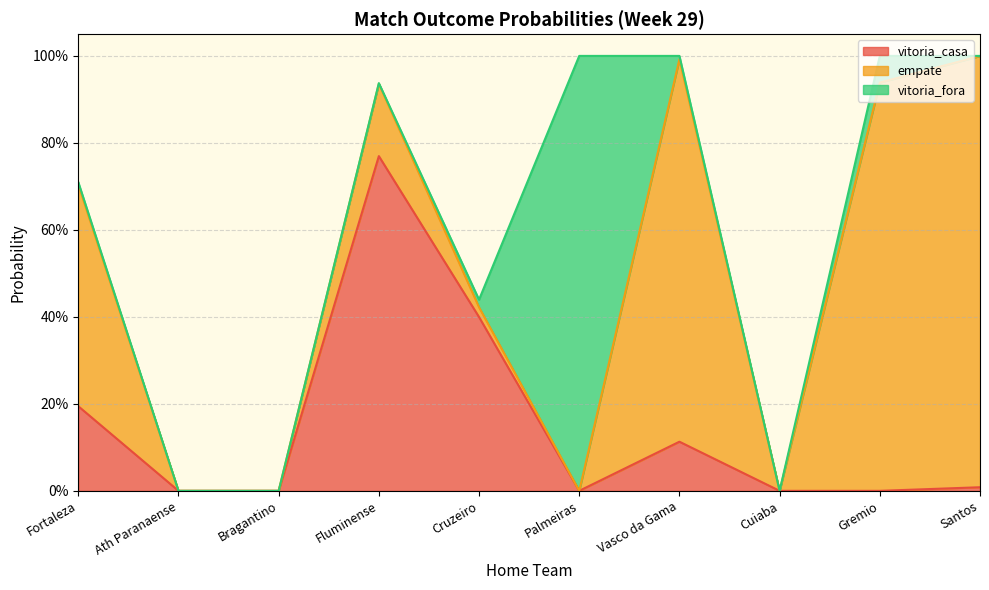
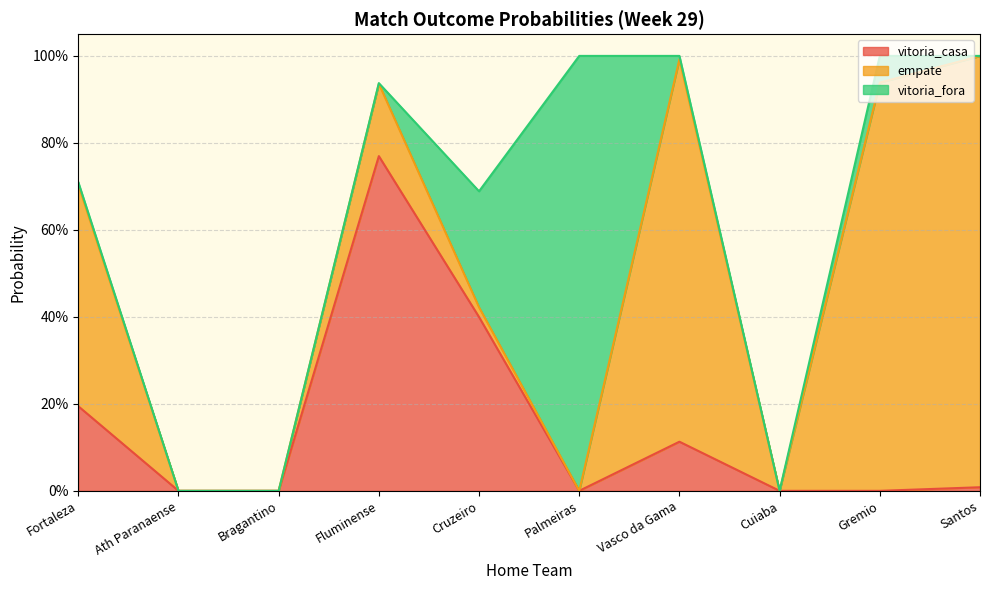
  {
    "vitoria_casa": {
      "Fortaleza": "19%",
      "Fluminense": "77%",
      "Cruzeiro": "40%",
      "Vasco da Gama": "11%",
      "Gremio": "0%",
      "Santos": "1%"
    },
    "empate": {
      "Cruzeiro": "2%",
      "Vasco da Gama": "88%"
    },
    "vitoria_fora": {
-     "Cruzeiro": "2%",
+     "Cruzeiro": "27%",
      "Palmeiras": "100%",
      "Vasco da Gama": "1%"
    }
  }
